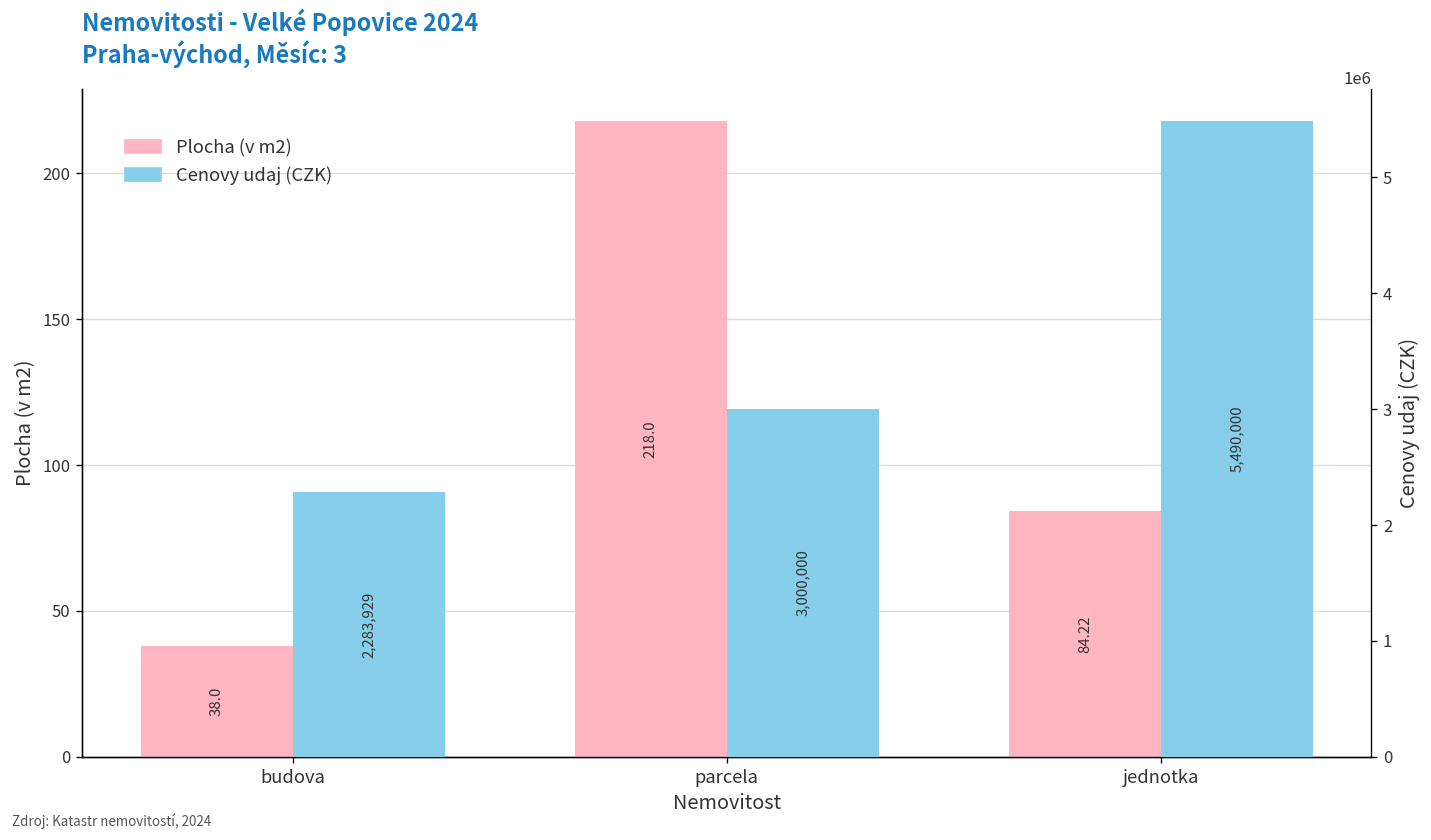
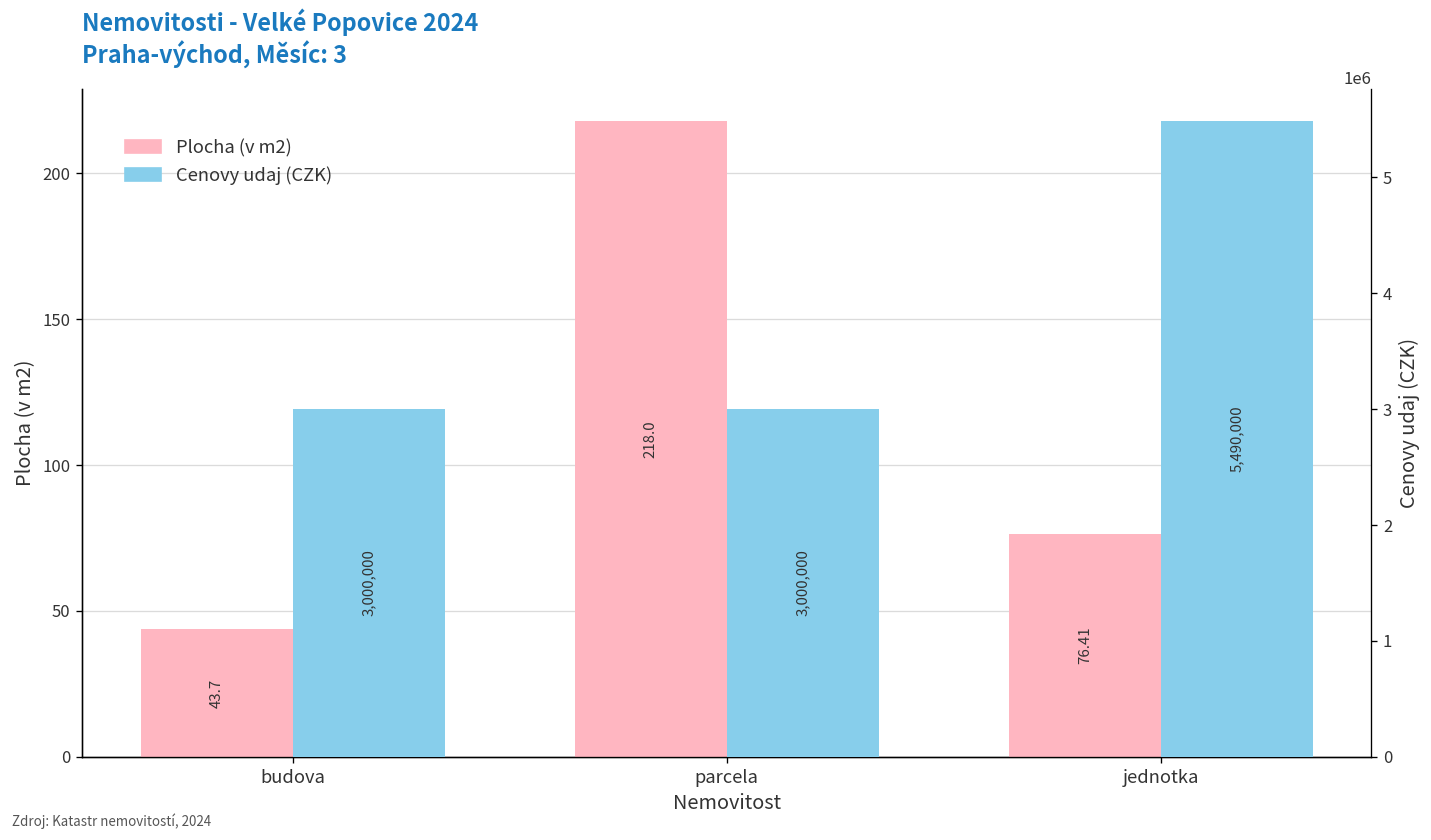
  {
    "Plocha (v m2)": {
-     "budova": "38.0",
+     "budova": "43.7",
      "parcela": "218.0",
-     "jednotka": "84.22"
+     "jednotka": "76.41"
    },
    "Cenovy udaj (CZK)": {
-     "budova": "2,283,929",
+     "budova": "3,000,000",
      "parcela": "3,000,000",
      "jednotka": "5,490,000"
    }
  }
